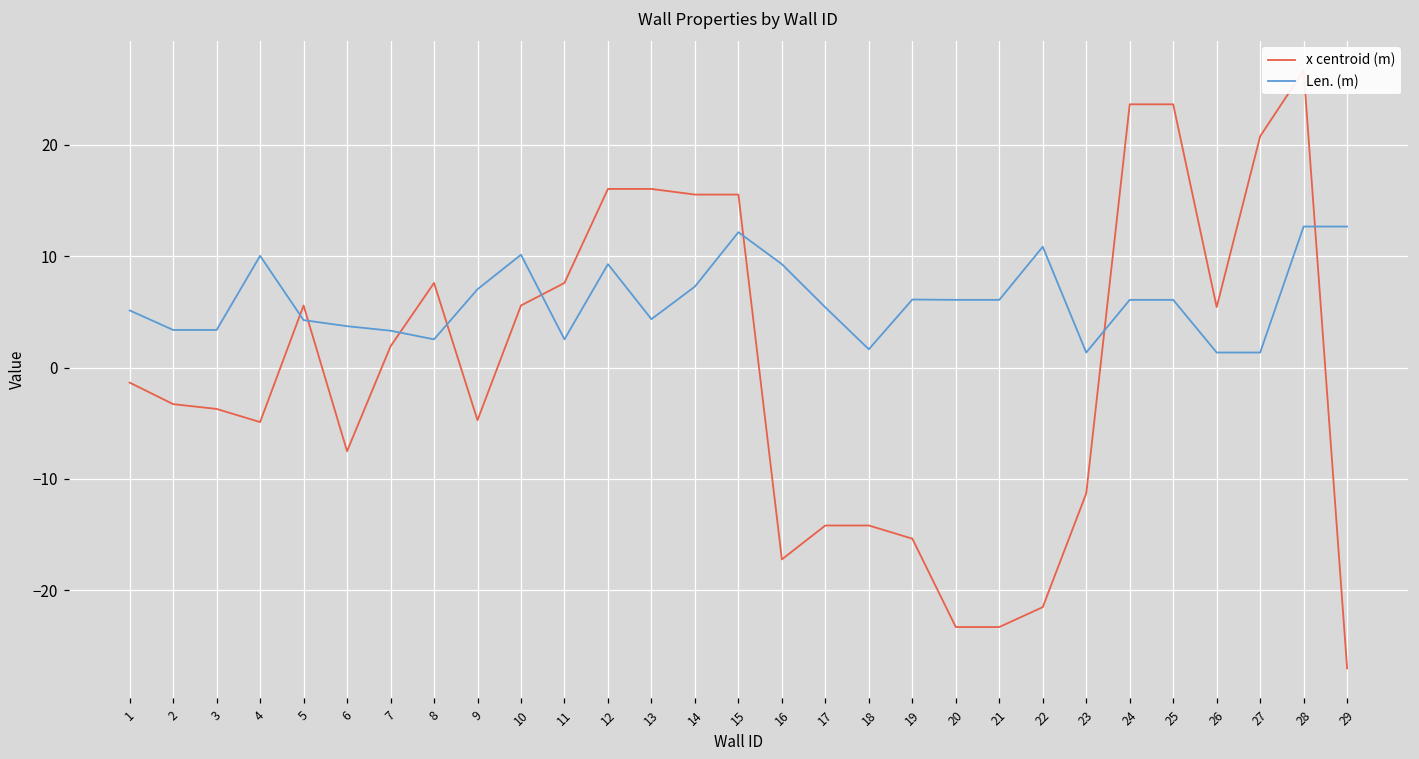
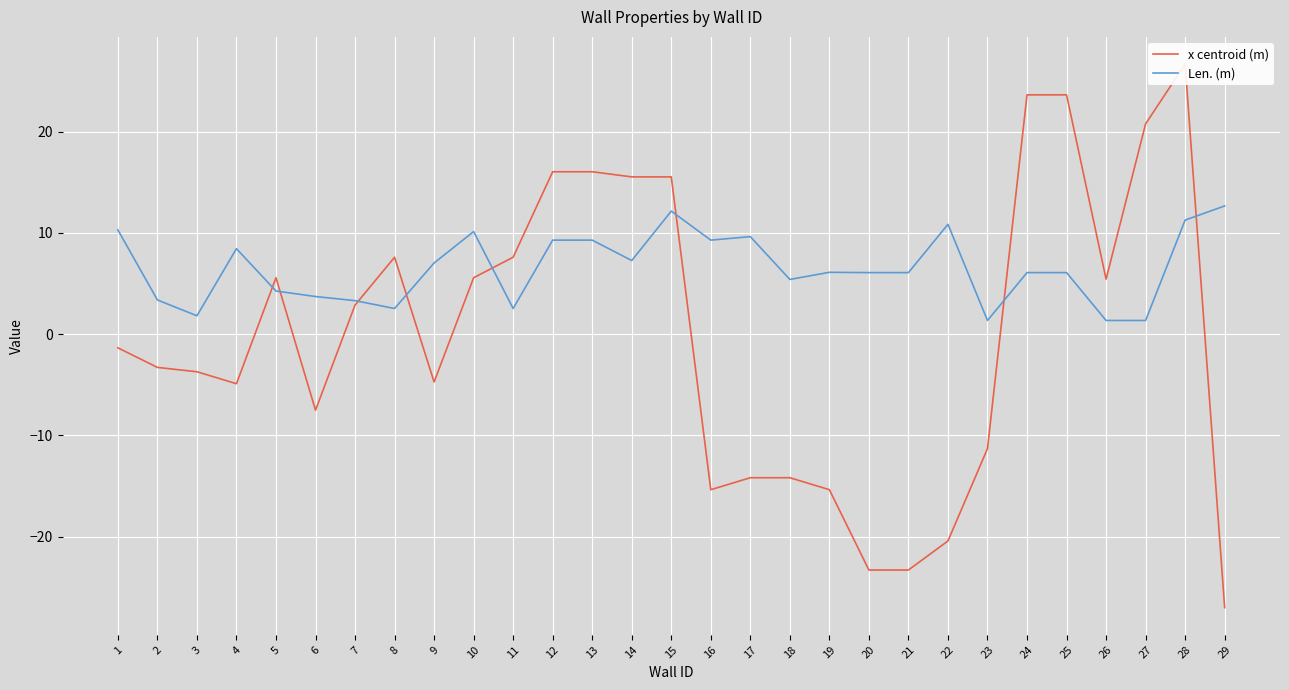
  {
    "x centroid (m)": {
      "1": -1.4,
      "2": -3.3,
      "3": -3.7,
      "4": -4.9,
      "5": 5.6,
      "6": -7.5,
-     "7": 1.9,
+     "7": 2.9,
      "8": 7.6,
      "9": -4.7,
      "10": 5.6,
      "11": 7.6,
      "12": 16.0,
      "13": 16.0,
      "14": 15.5,
      "15": 15.5,
-     "16": -17.2,
+     "16": -15.4,
      "17": -14.2,
      "18": -14.2,
      "19": -15.4,
      "20": -23.3,
      "21": -23.3,
-     "22": -21.5,
+     "22": -20.4,
      "23": -11.3,
      "24": 23.6,
      "25": 23.6,
      "26": 5.4,
      "27": 20.8,
      "29": -27.0
    },
    "Len. (m)": {
-     "1": 5.1,
+     "1": 10.3,
      "2": 3.4,
-     "3": 3.4,
-     "4": 10.0,
+     "3": 1.8,
+     "4": 8.4,
      "5": 4.3,
      "6": 3.7,
      "7": 3.3,
      "8": 2.5,
      "9": 7.0,
      "10": 10.1,
      "11": 2.5,
      "12": 9.3,
-     "13": 4.3,
+     "13": 9.3,
      "14": 7.3,
      "15": 12.1,
      "16": 9.3,
-     "17": 5.4,
-     "18": 1.6,
+     "17": 9.6,
+     "18": 5.4,
      "19": 6.1,
      "20": 6.1,
      "21": 6.1,
      "22": 10.8,
      "23": 1.4,
      "24": 6.1,
      "25": 6.1,
      "26": 1.4,
      "27": 1.4,
-     "28": 12.7,
+     "28": 11.3,
      "29": 12.7
    }
  }
